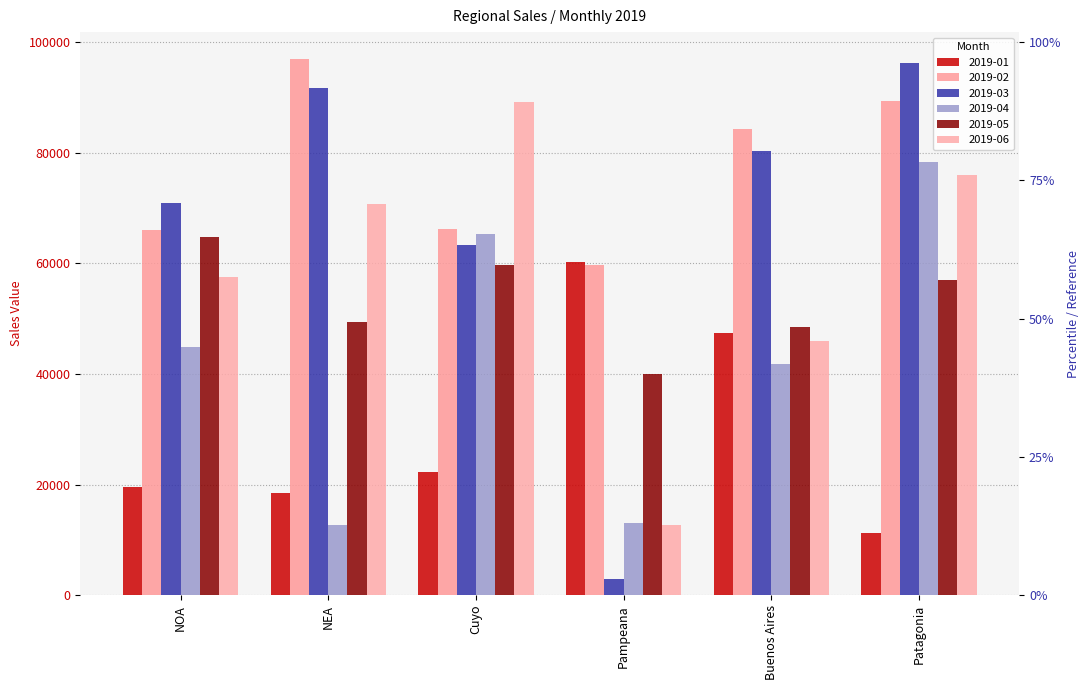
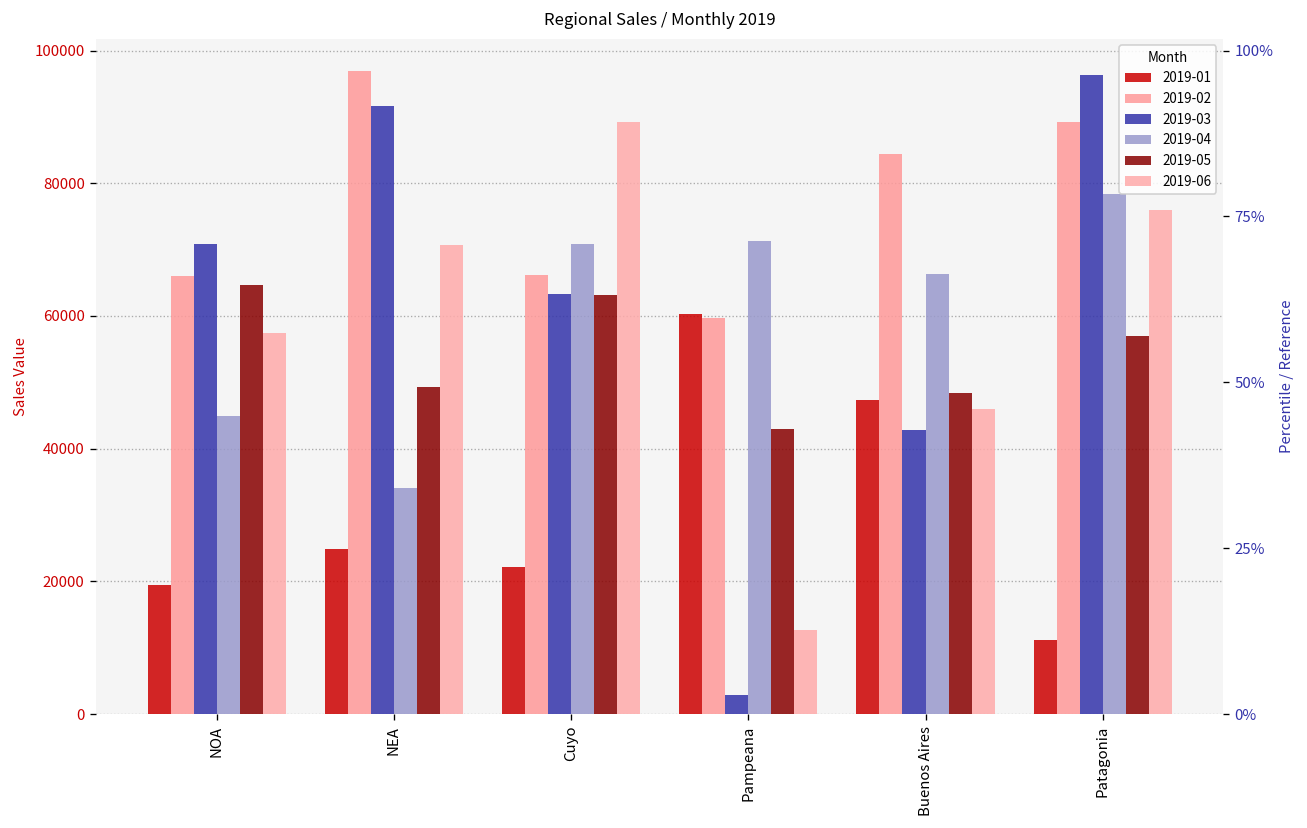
  {
    "2019-01": {
      "NOA": 20000,
-     "NEA": 18000,
+     "NEA": 25000,
      "Cuyo": 22000,
      "Pampeana": 60000,
      "Buenos Aires": 47000,
      "Patagonia": 11000
    },
    "2019-03": {
      "NOA": 71000,
      "NEA": 92000,
      "Cuyo": 63000,
      "Pampeana": 3000,
-     "Buenos Aires": 80000,
+     "Buenos Aires": 43000,
      "Patagonia": 96000
    },
    "2019-04": {
      "NOA": 45000,
-     "NEA": 13000,
-     "Cuyo": 65000,
-     "Pampeana": 13000,
-     "Buenos Aires": 42000,
+     "NEA": 34000,
+     "Cuyo": 71000,
+     "Pampeana": 71000,
+     "Buenos Aires": 66000,
      "Patagonia": 78000
    },
    "2019-05": {
      "NOA": 65000,
      "NEA": 49000,
-     "Cuyo": 60000,
-     "Pampeana": 40000,
+     "Cuyo": 63000,
+     "Pampeana": 43000,
      "Buenos Aires": 48000,
      "Patagonia": 57000
    }
  }
